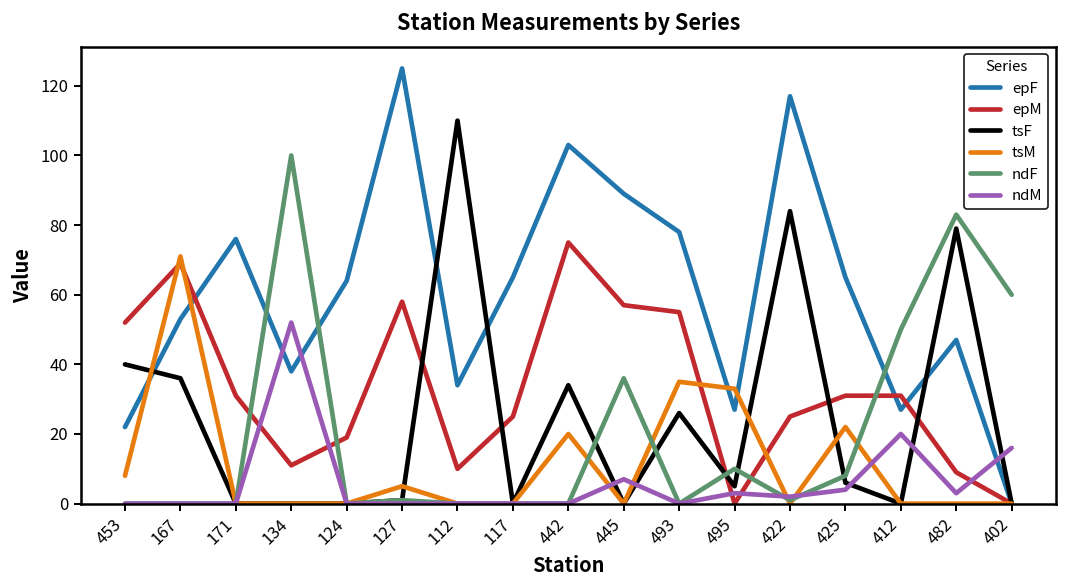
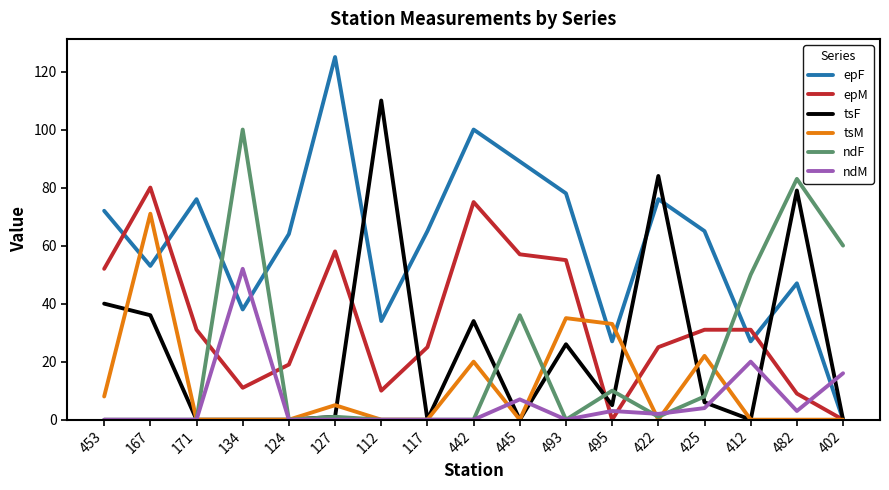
  {
    "epF": {
-     "453": 22,
+     "453": 72,
      "167": 53,
      "171": 76,
      "134": 38,
      "124": 64,
      "127": 125,
      "112": 34,
      "117": 65,
-     "442": 103,
+     "442": 100,
      "445": 89,
      "493": 78,
      "495": 27,
-     "422": 117,
+     "422": 76,
      "425": 65,
      "412": 27,
      "482": 47
    },
    "epM": {
      "453": 52,
-     "167": 69,
+     "167": 80,
      "171": 31,
      "134": 11,
      "124": 19,
      "127": 58,
      "112": 10,
      "117": 25,
      "442": 75,
      "445": 57,
      "493": 55,
      "495": 0,
      "422": 25,
      "425": 31,
      "412": 31,
      "482": 9
    },
    "tsF": {
      "453": 40,
      "167": 36,
      "112": 110,
      "442": 34,
      "493": 26,
      "495": 5,
      "422": 84,
      "425": 6,
      "482": 79
    },
    "tsM": {
      "453": 8,
      "167": 71,
      "127": 5,
      "442": 20,
      "493": 35,
      "495": 33,
      "422": 0,
      "425": 22,
      "482": 0
    },
    "ndF": {
      "134": 100,
      "445": 36,
      "495": 10,
      "422": 1,
      "425": 8,
      "412": 50,
      "482": 83,
      "402": 60
    },
    "ndM": {
      "134": 52,
      "127": 0,
      "445": 7,
      "495": 3,
      "422": 2,
      "425": 4,
      "412": 20,
      "482": 3,
      "402": 16
    }
  }
